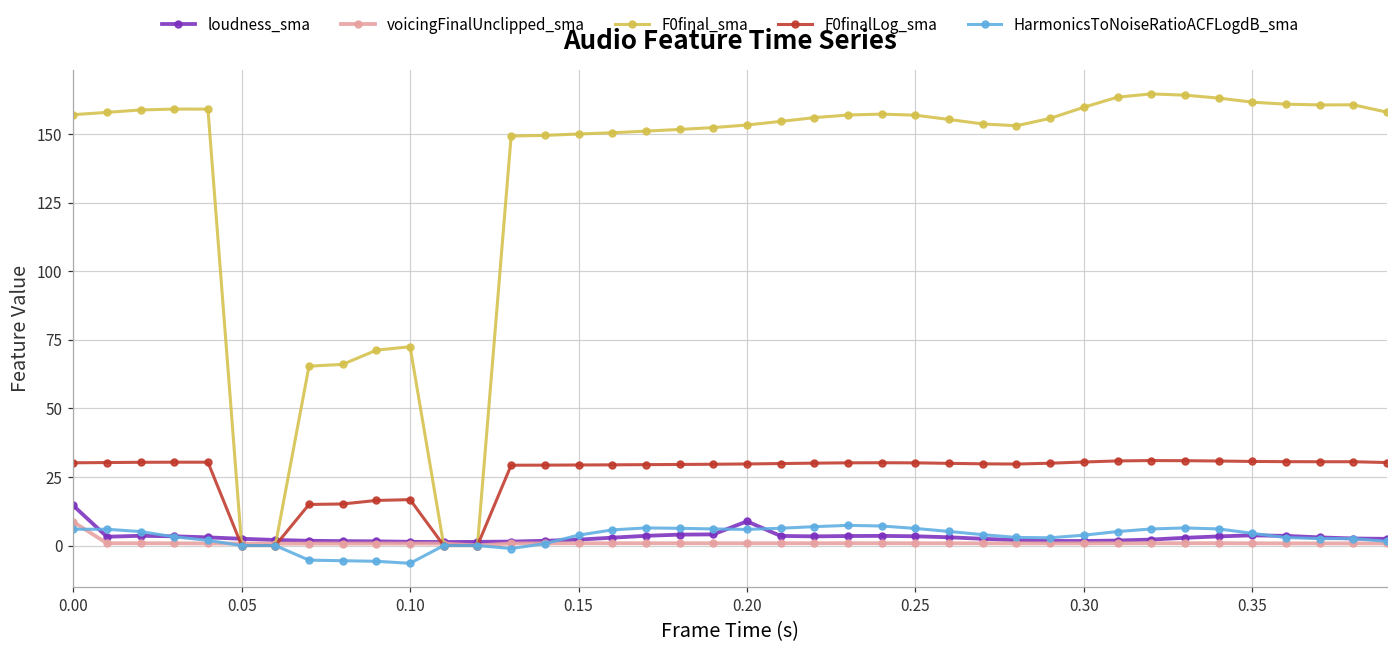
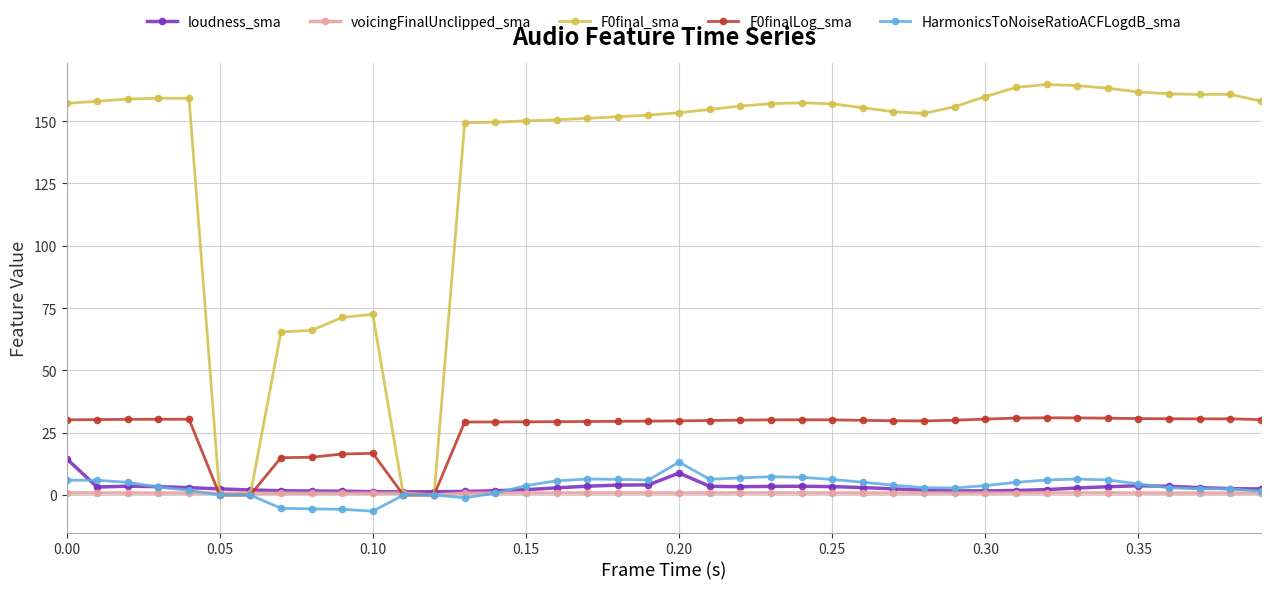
  {
    "loudness_sma": {
      "0.00": 15,
      "0.05": 2,
      "0.15": 2,
      "0.20": 9,
      "0.25": 3
    },
    "voicingFinalUnclipped_sma": {
-     "0.00": 9,
+     "0.00": 1,
      "0.15": 1,
      "0.20": 1,
      "0.25": 1,
      "0.35": 1
    },
    "F0final_sma": {
      "0.00": 157,
      "0.10": 73,
      "0.15": 150,
      "0.20": 153,
      "0.25": 157,
      "0.30": 160,
      "0.35": 162
    },
    "F0finalLog_sma": {
      "0.00": 30,
      "0.10": 17,
      "0.15": 29,
      "0.20": 30,
      "0.25": 30,
      "0.30": 30,
      "0.35": 31
    },
    "HarmonicsToNoiseRatioACFLogdB_sma": {
      "0.00": 6,
      "0.10": -6,
      "0.15": 4,
-     "0.20": 6,
+     "0.20": 13,
      "0.25": 6,
      "0.30": 4
    }
  }
